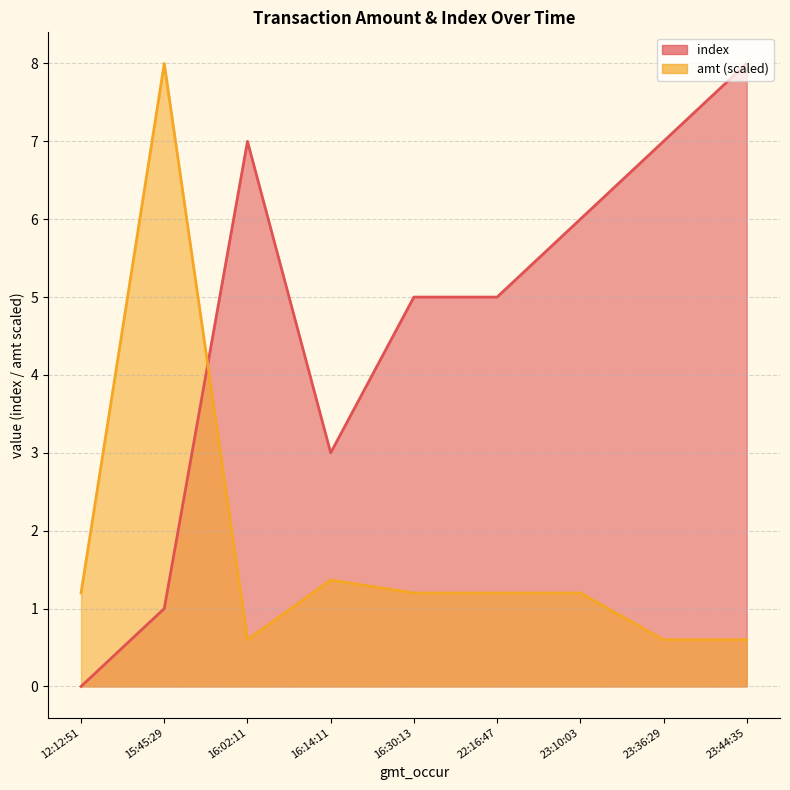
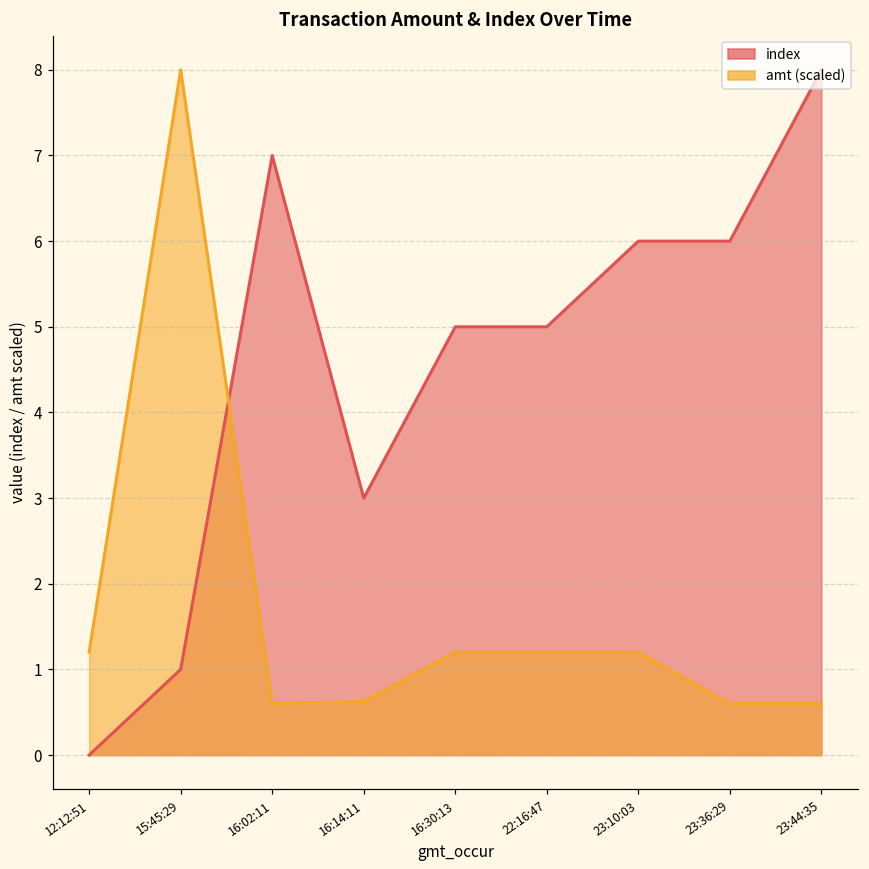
  {
    "index": {
      "12:12:51": 0,
      "15:45:29": 1,
      "16:02:11": 7,
      "16:14:11": 3,
      "16:30:13": 5,
      "22:16:47": 5,
      "23:10:03": 6,
-     "23:36:29": 7
+     "23:36:29": 6
    },
    "amt (scaled)": {
      "12:12:51": 1.2,
      "15:45:29": 8.0,
      "16:02:11": 0.6,
-     "16:14:11": 1.4,
+     "16:14:11": 0.6,
      "16:30:13": 1.2,
      "22:16:47": 1.2,
      "23:10:03": 1.2,
      "23:36:29": 0.6,
      "23:44:35": 0.6
    }
  }
